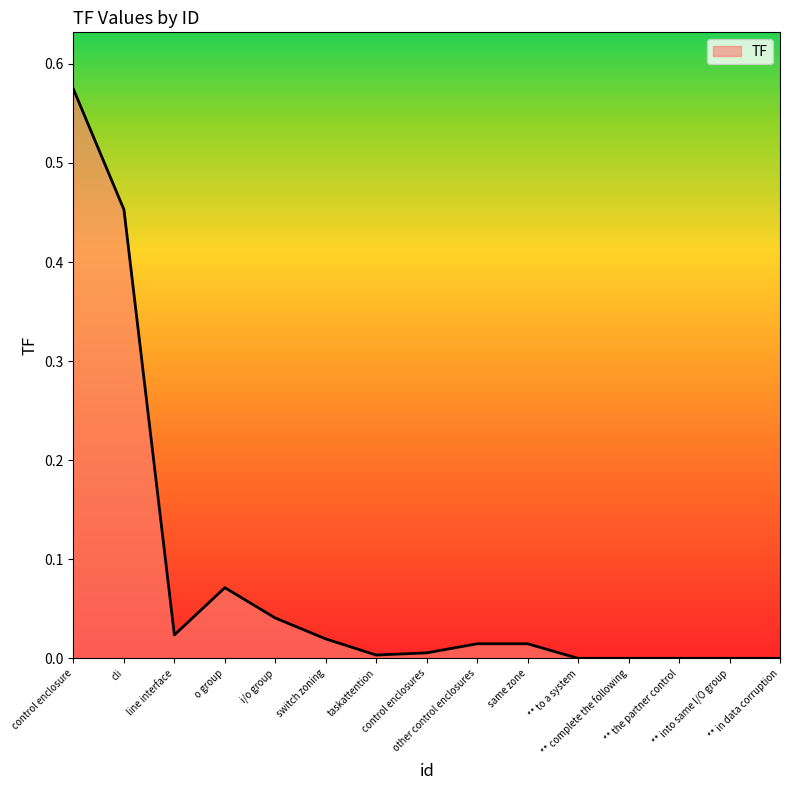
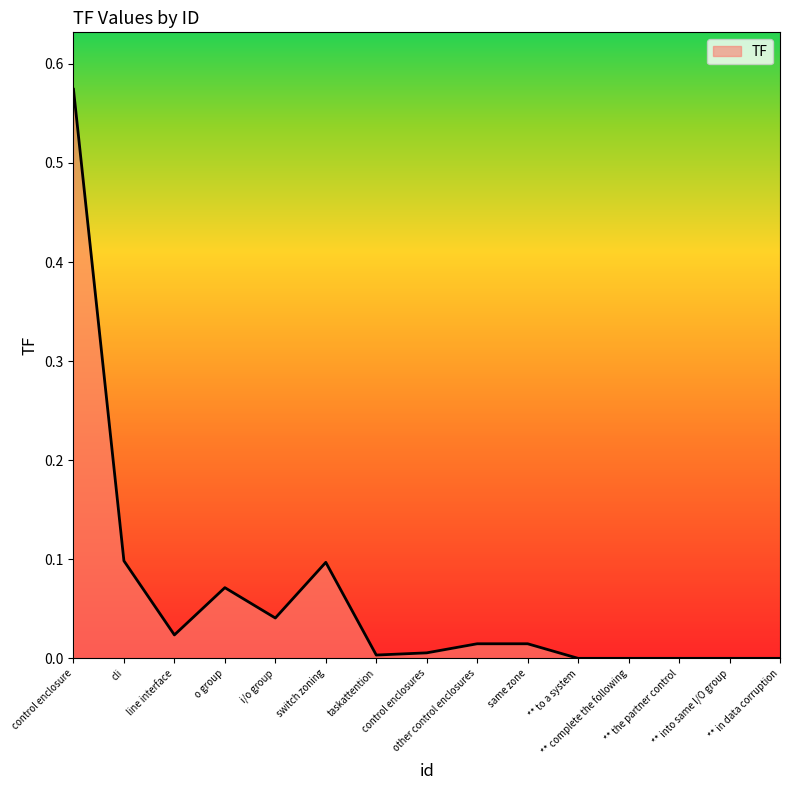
  {
    "control enclosure": 0.57,
-   "cli": 0.45,
+   "cli": 0.10,
    "line interface": 0.02,
    "o group": 0.07,
    "i/o group": 0.04,
-   "switch zoning": 0.02,
+   "switch zoning": 0.10,
    "taskattention": 0.00,
    "control enclosures": 0.01,
    "other control enclosures": 0.01,
    "same zone": 0.01,
    "** to a system": 0.00,
    "** complete the following": 0.00,
    "** the partner control": 0.00,
    "** into same I/O group": 0.00,
    "** in data corruption": 0.00
  }
